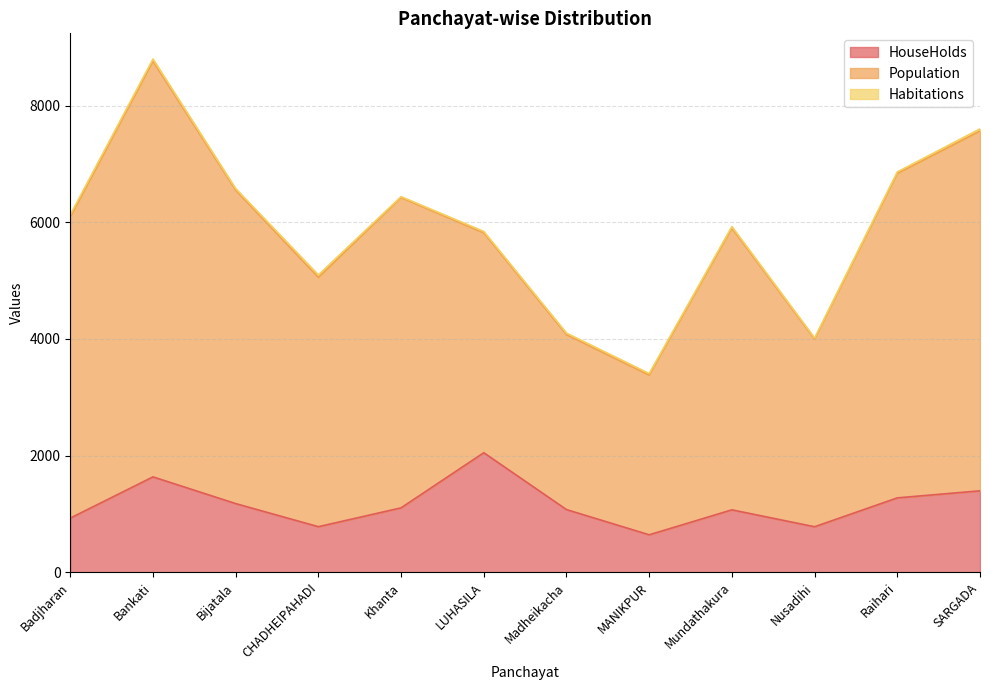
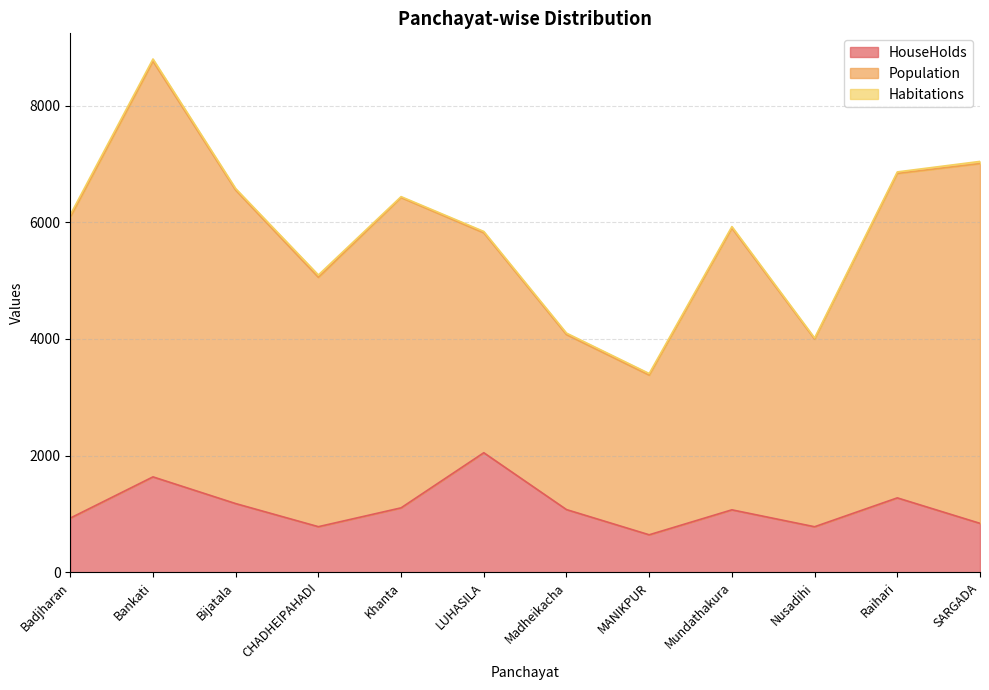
  {
    "HouseHolds": {
      "Badjharan": 900,
      "Bankati": 1600,
      "Bijatala": 1200,
      "CHADHEIPAHADI": 800,
      "Khanta": 1100,
      "LUHASILA": 2000,
      "Madheikacha": 1100,
      "MANIKPUR": 600,
      "Mundathakura": 1100,
      "Nusadihi": 800,
      "Raihari": 1300,
-     "SARGADA": 1400
+     "SARGADA": 800
    }
  }
